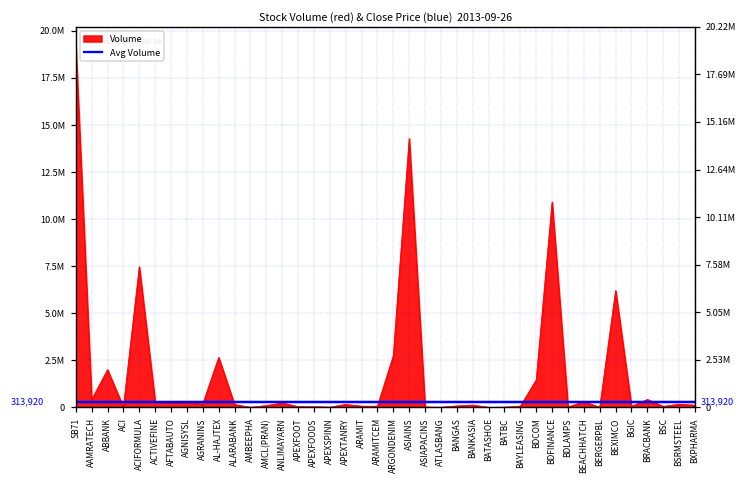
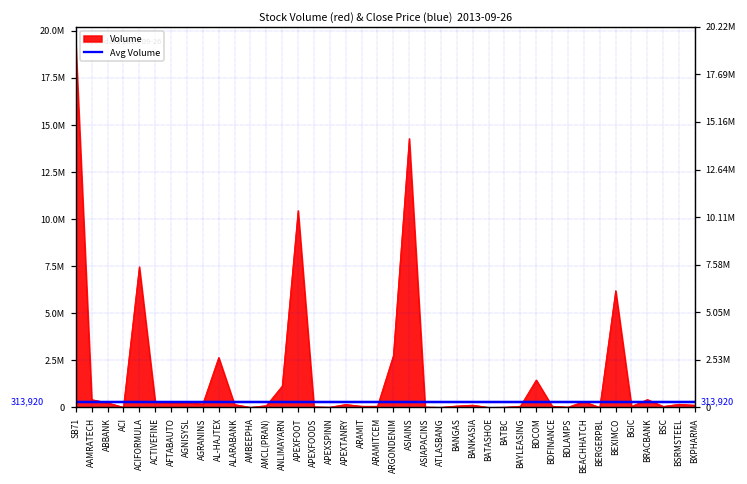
  {
    "AAMRATECH": 400000,
-   "ABBANK": 2000000,
+   "ABBANK": 200000,
    "ACI": 0,
    "ACIFORMULA": 7500000,
    "ACTIVEFINE": 300000,
    "AFTABAUTO": 300000,
    "AGNISYSL": 300000,
    "AGRANINS": 200000,
    "AL-HAJTEX": 2700000,
    "ALARABANK": 200000,
    "AMBEEPHA": 0,
    "AMCL(PRAN)": 100000,
-   "ANLIMAYARN": 200000,
-   "APEXFOOT": 0,
+   "ANLIMAYARN": 1100000,
+   "APEXFOOT": 10500000,
    "APEXFOODS": 0,
    "APEXSPINN": 0,
    "APEXTANRY": 200000,
    "ARAMIT": 100000,
    "ARAMITCEM": 100000,
    "ARGONDENIM": 2800000,
    "ASIAINS": 14300000,
    "ASIAPACINS": 0,
    "ATLASBANG": 0,
    "BANGAS": 100000,
    "BANKASIA": 100000,
    "BATASHOE": 0,
    "BATBC": 0,
    "BAYLEASING": 100000,
    "BDCOM": 1500000,
-   "BDFINANCE": 10900000,
+   "BDFINANCE": 100000,
    "BDLAMPS": 0,
    "BEACHHATCH": 300000,
    "BERGERPBL": 0,
    "BEXIMCO": 6200000,
    "BGIC": 100000,
    "BRACBANK": 400000,
    "BSC": 100000,
    "BSRMSTEEL": 200000
  }
